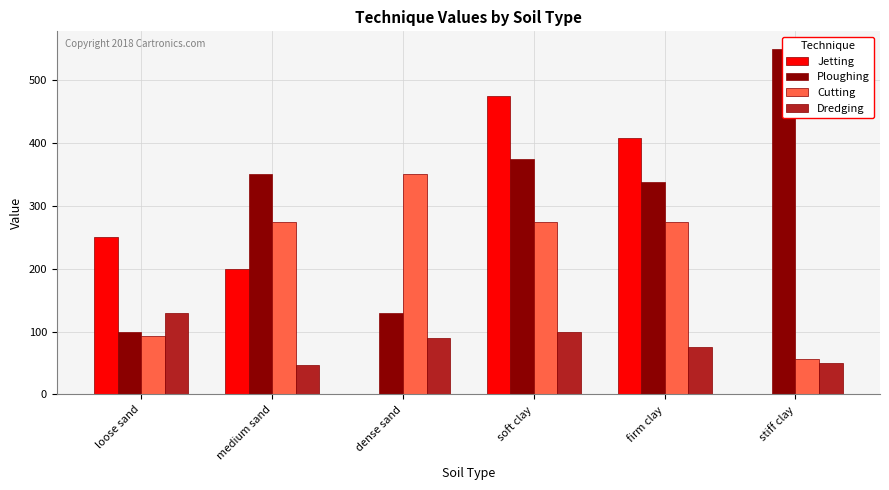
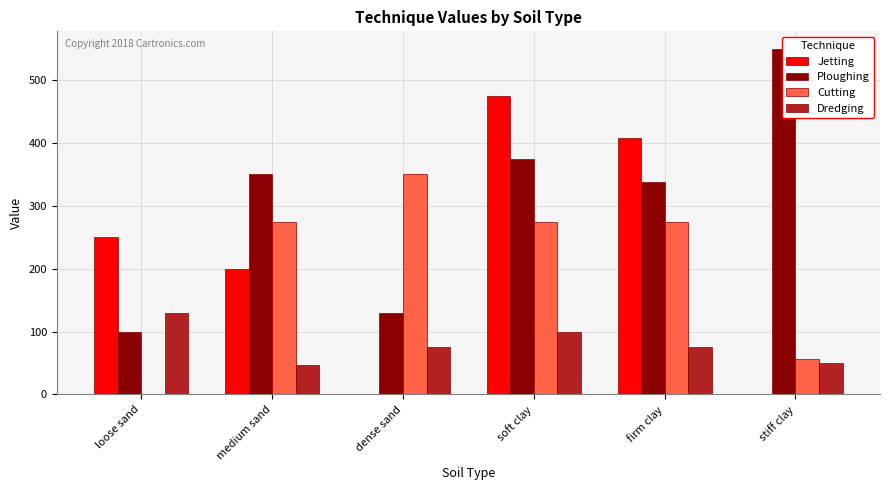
  {
    "Jetting": {
      "loose sand": 250,
      "medium sand": 200,
      "dense sand": 0,
      "soft clay": 480,
      "firm clay": 410,
      "stiff clay": 0
    },
    "Ploughing": {
      "loose sand": 100,
      "medium sand": 350,
      "dense sand": 130,
      "soft clay": 380,
      "firm clay": 340
    },
    "Cutting": {
-     "loose sand": 90,
+     "loose sand": 0,
      "medium sand": 280,
      "dense sand": 350,
      "soft clay": 280,
      "firm clay": 280,
      "stiff clay": 60
    },
    "Dredging": {
      "loose sand": 130,
      "medium sand": 50,
-     "dense sand": 90,
+     "dense sand": 80,
      "soft clay": 100,
      "firm clay": 80,
      "stiff clay": 50
    }
  }
